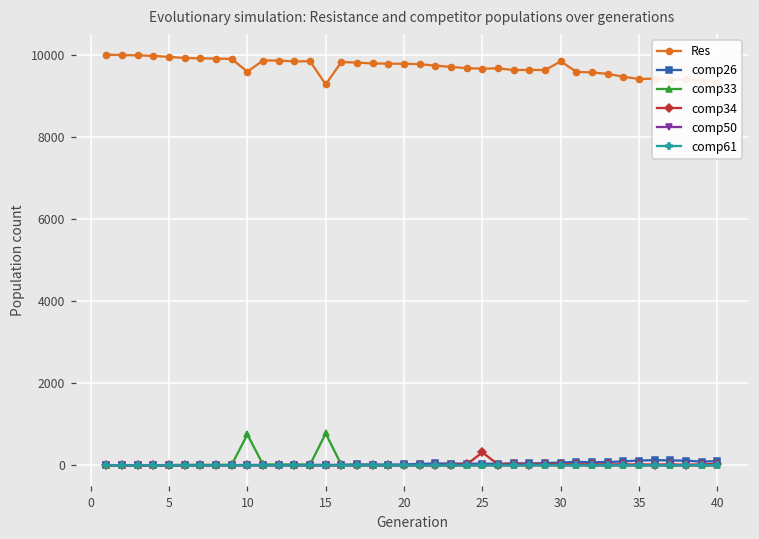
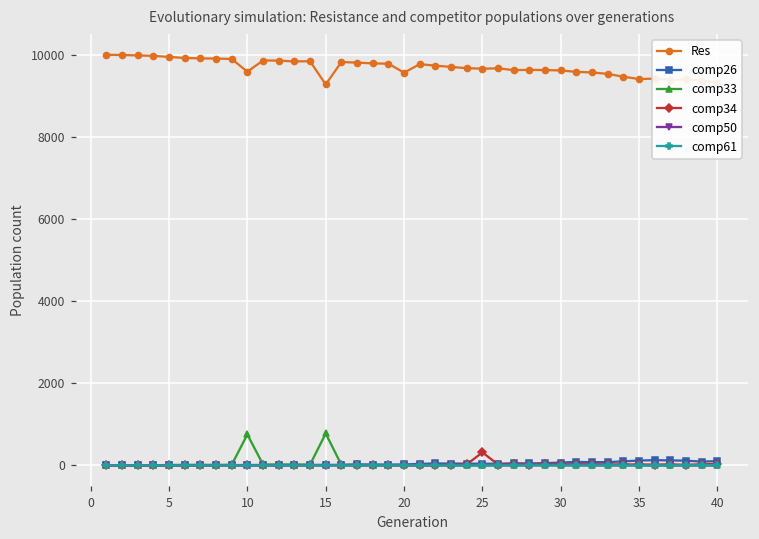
  {
    "Res": {
      "5": 9900,
      "10": 9600,
      "15": 9300,
-     "20": 9800,
+     "20": 9600,
      "25": 9700,
-     "30": 9800,
+     "30": 9600,
      "35": 9400
    },
    "comp26": {
      "35": 100,
      "40": 100
    },
    "comp33": {
      "10": 800,
      "15": 800
    },
    "comp34": {
      "25": 300
    }
  }
